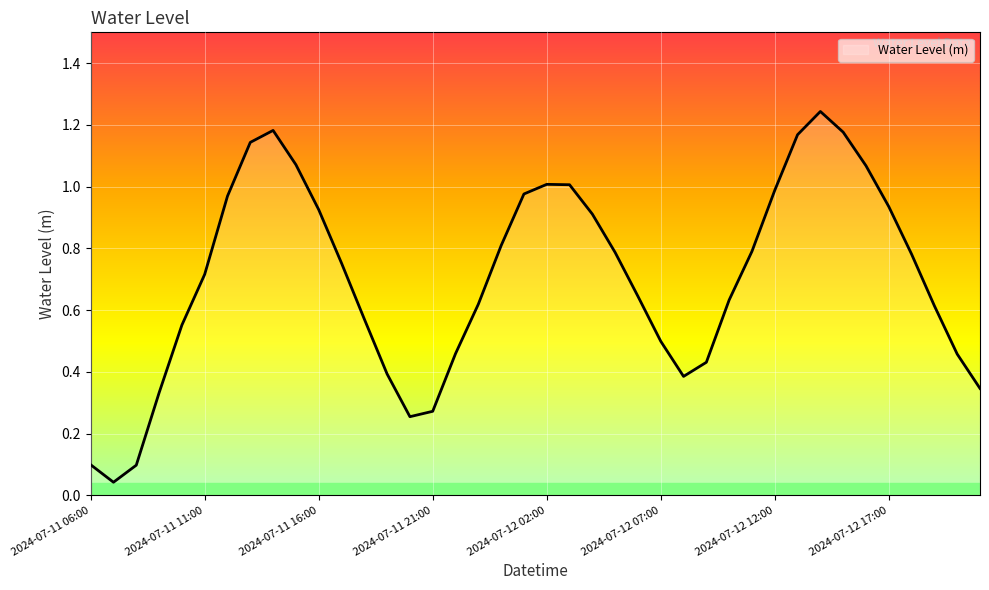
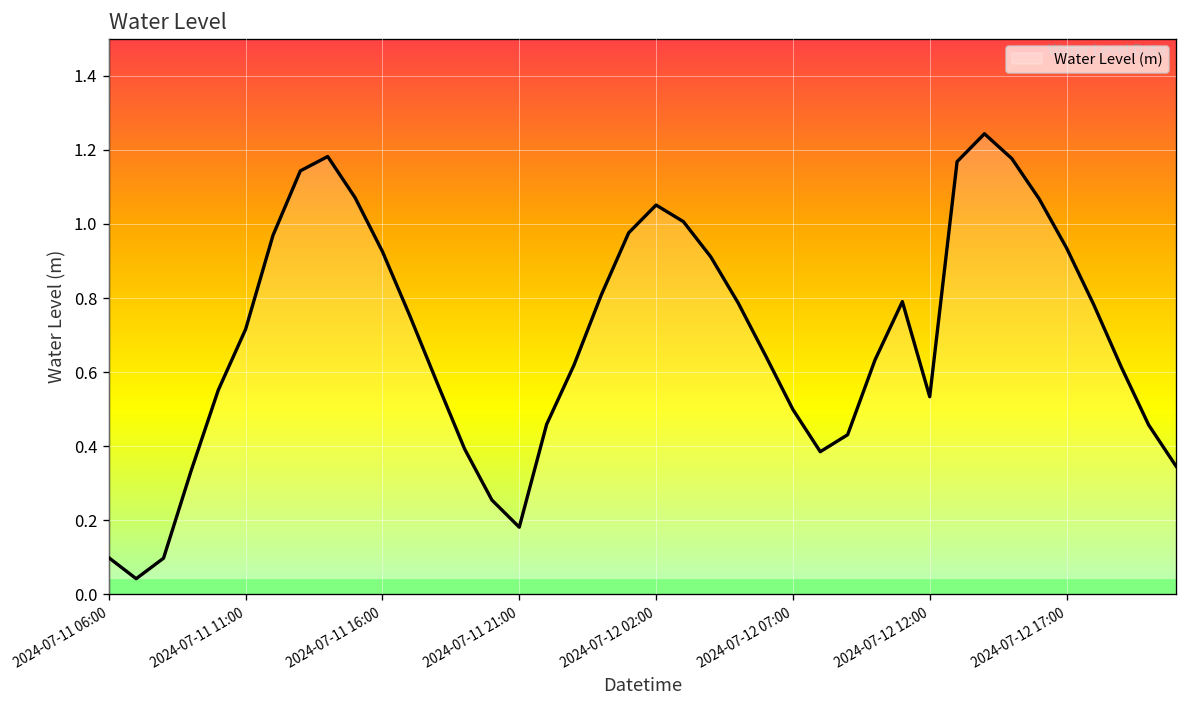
  {
    "2024-07-11 06:00": 0.10,
    "2024-07-11 11:00": 0.72,
    "2024-07-11 16:00": 0.93,
-   "2024-07-11 21:00": 0.27,
-   "2024-07-12 02:00": 1.01,
+   "2024-07-11 21:00": 0.18,
+   "2024-07-12 02:00": 1.05,
    "2024-07-12 07:00": 0.50,
-   "2024-07-12 12:00": 0.99,
+   "2024-07-12 12:00": 0.53,
    "2024-07-12 17:00": 0.94
  }
